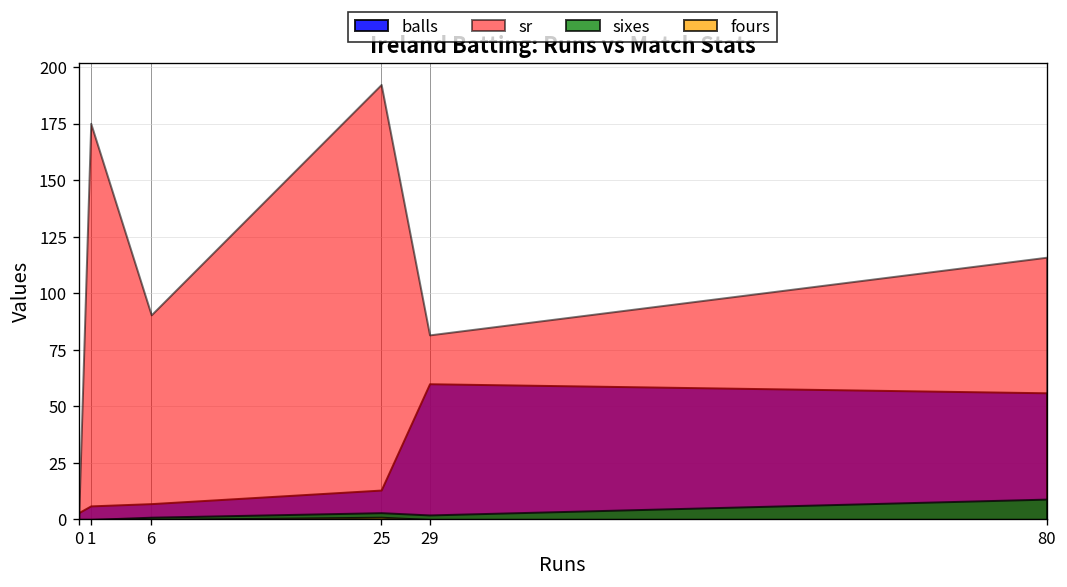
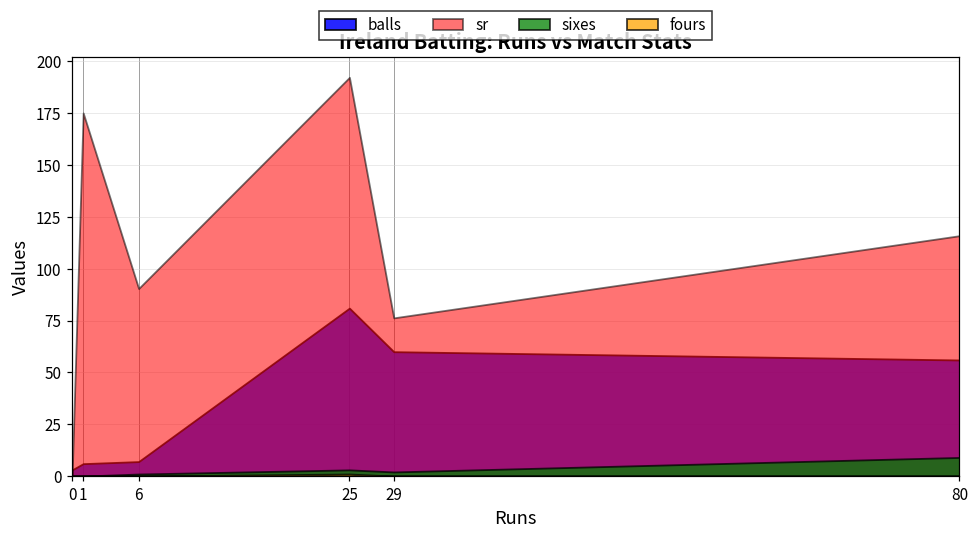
  {
    "balls": {
      "0": 3,
      "1": 6,
      "6": 7,
-     "25": 13,
+     "25": 81,
      "29": 60,
      "80": 56
    },
    "sr": {
      "1": 175,
      "6": 90,
      "25": 192,
-     "29": 82,
+     "29": 76,
      "80": 116
    },
    "sixes": {
      "25": 3,
      "29": 2,
      "80": 9
    },
    "fours": {
      "29": 0,
      "80": 0
    }
  }
